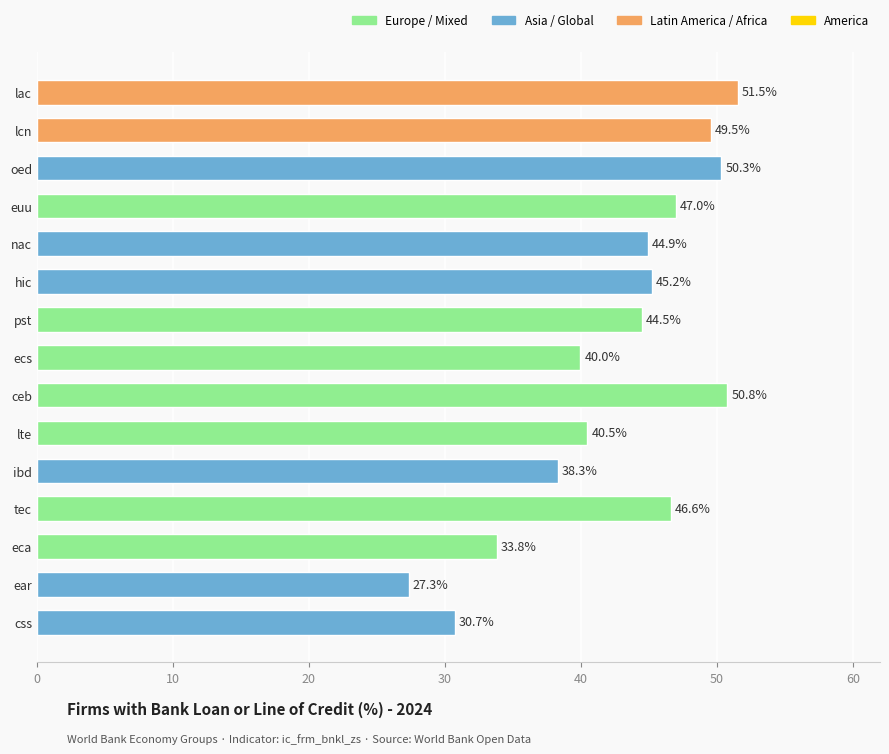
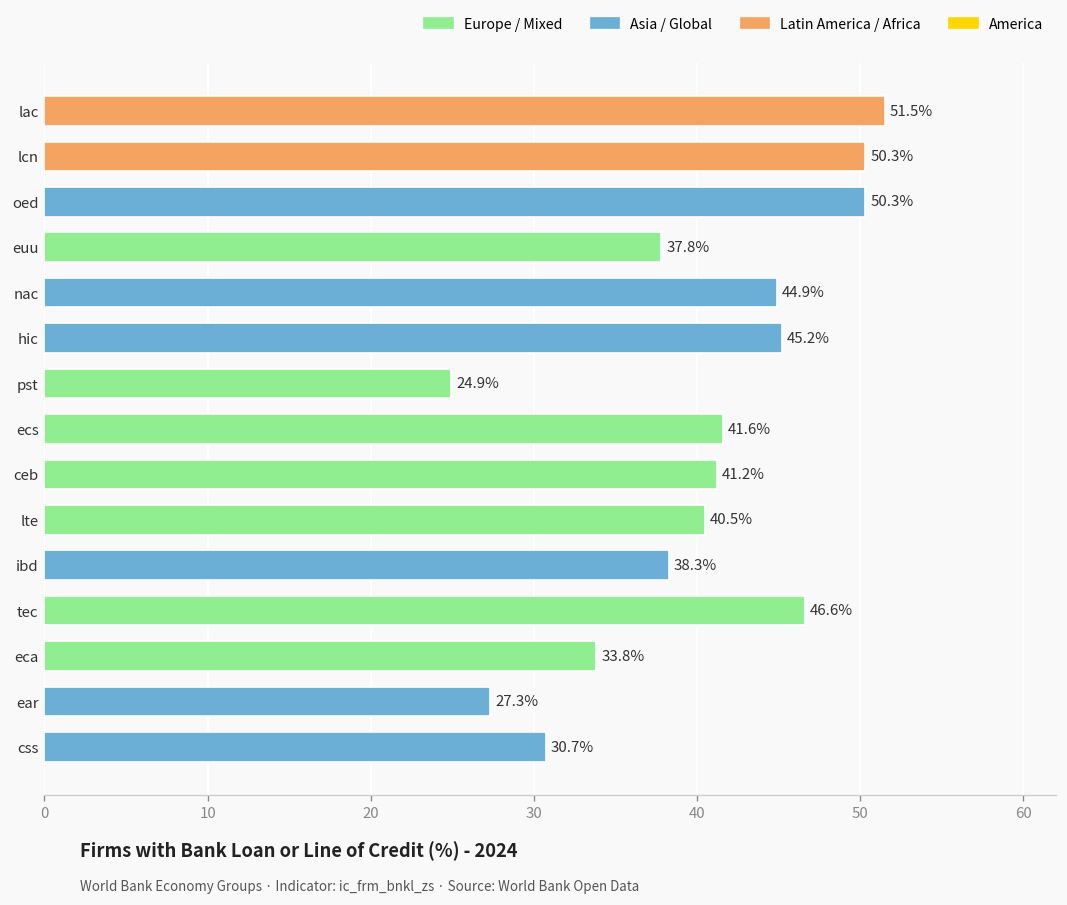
  {
    "lac": "51.5%",
-   "lcn": "49.5%",
+   "lcn": "50.3%",
    "oed": "50.3%",
-   "euu": "47.0%",
+   "euu": "37.8%",
    "nac": "44.9%",
    "hic": "45.2%",
-   "pst": "44.5%",
-   "ecs": "40.0%",
-   "ceb": "50.8%",
+   "pst": "24.9%",
+   "ecs": "41.6%",
+   "ceb": "41.2%",
    "lte": "40.5%",
    "ibd": "38.3%",
    "tec": "46.6%",
    "eca": "33.8%",
    "ear": "27.3%",
    "css": "30.7%"
  }
